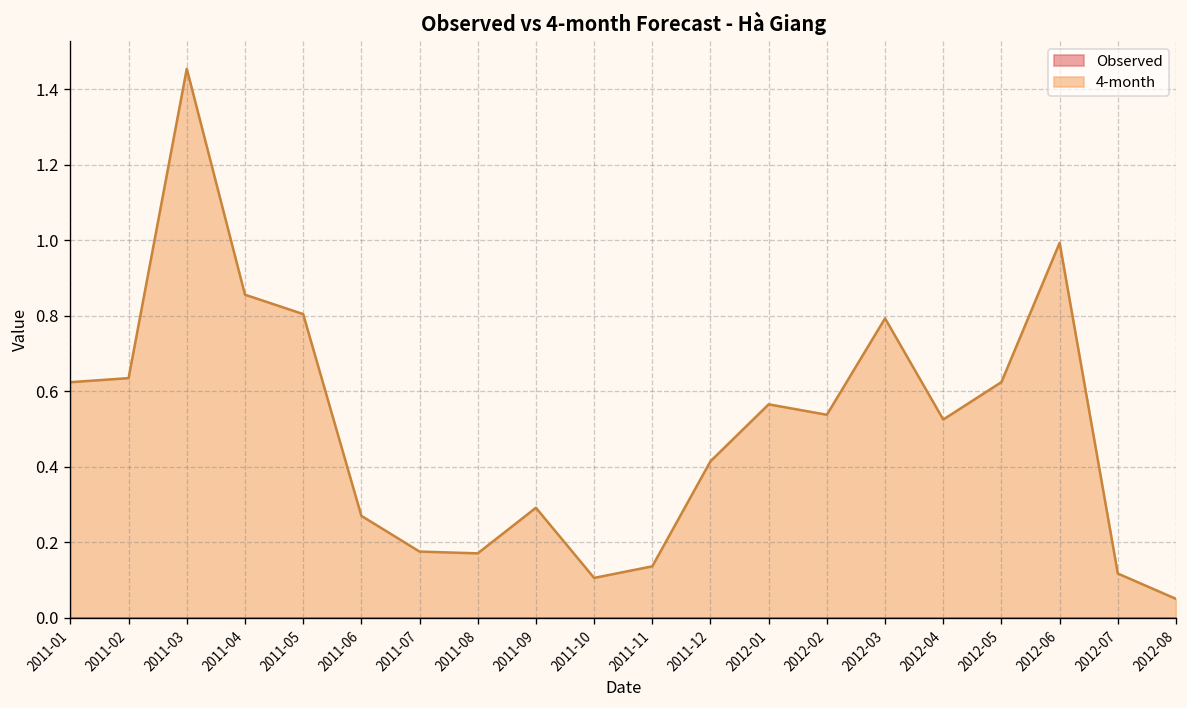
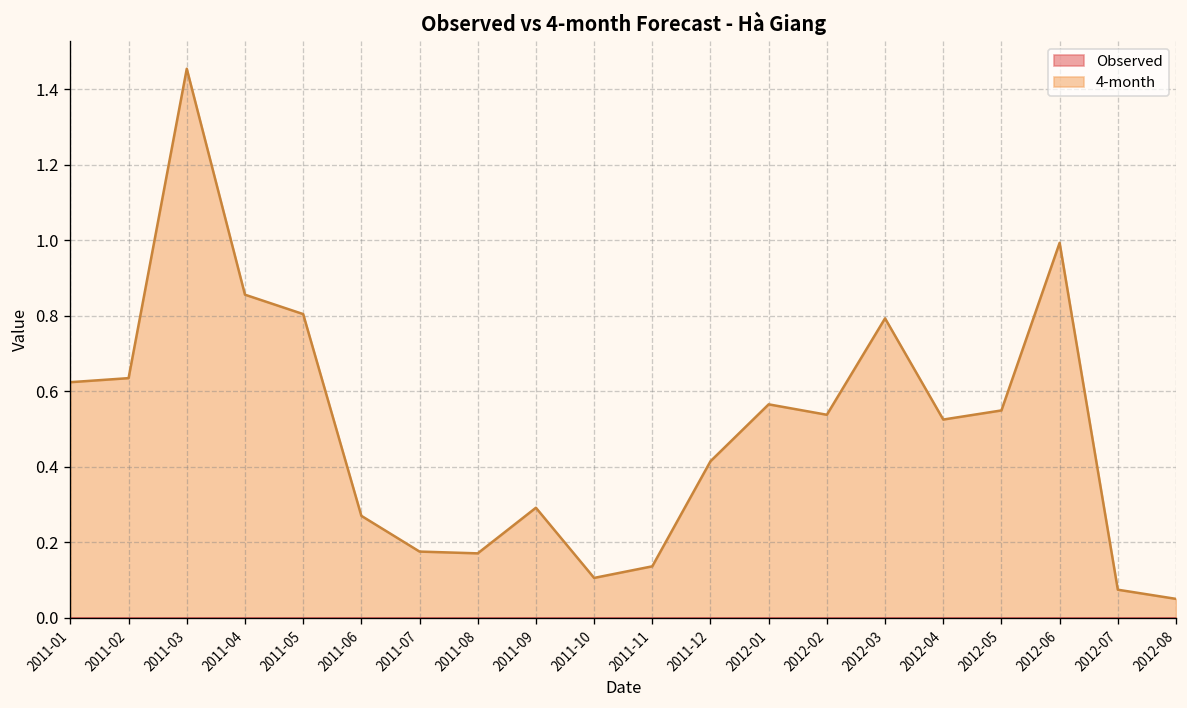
  {
    "Observed": {
      "2011-01": 0.00,
      "2011-02": 0.00,
      "2011-03": 0.00,
      "2011-04": 0.00,
      "2011-05": 0.00,
      "2011-06": 0.00,
      "2011-07": 0.00,
      "2011-08": 0.00,
      "2011-09": 0.00,
      "2011-10": 0.00,
      "2011-11": 0.00,
      "2011-12": 0.00,
      "2012-01": 0.00,
      "2012-02": 0.00,
      "2012-03": 0.00,
      "2012-04": 0.00,
      "2012-05": 0.00,
      "2012-06": 0.00,
      "2012-07": 0.00,
      "2012-08": 0.00
    },
    "4-month": {
      "2011-01": 0.62,
      "2011-02": 0.63,
      "2011-03": 1.45,
      "2011-04": 0.86,
      "2011-05": 0.80,
      "2011-06": 0.27,
      "2011-07": 0.17,
      "2011-08": 0.17,
      "2011-09": 0.29,
      "2011-10": 0.11,
      "2011-11": 0.14,
      "2011-12": 0.41,
      "2012-01": 0.56,
      "2012-02": 0.54,
      "2012-03": 0.79,
      "2012-04": 0.52,
-     "2012-05": 0.62,
+     "2012-05": 0.55,
      "2012-06": 0.99,
-     "2012-07": 0.12,
+     "2012-07": 0.07,
      "2012-08": 0.05
    }
  }
